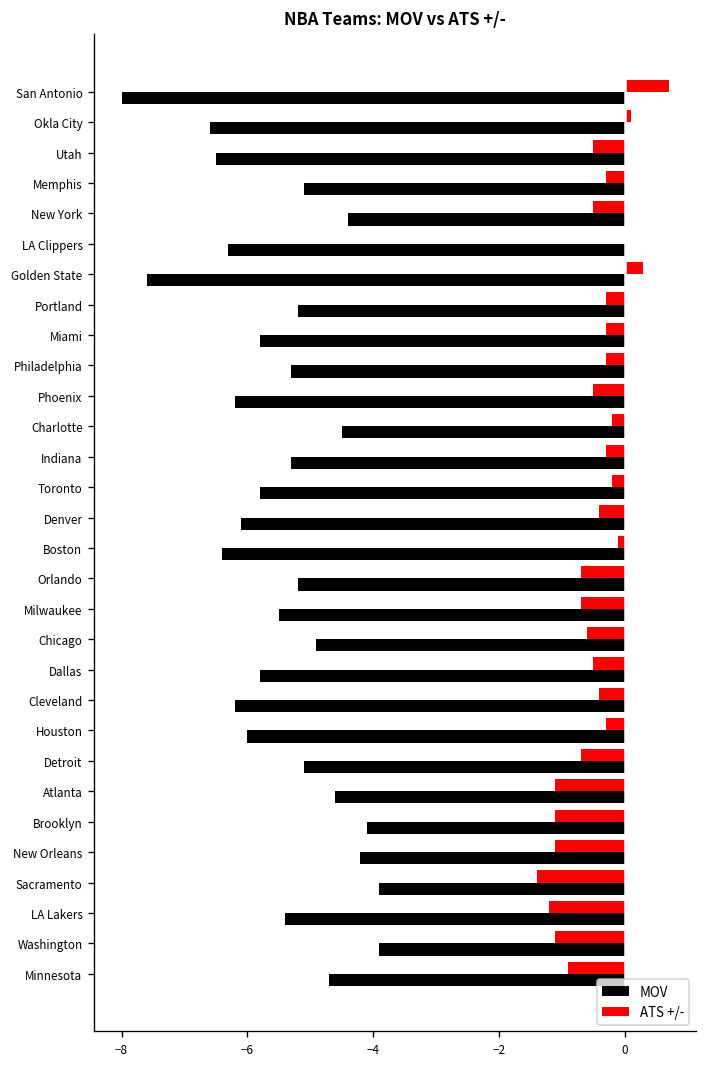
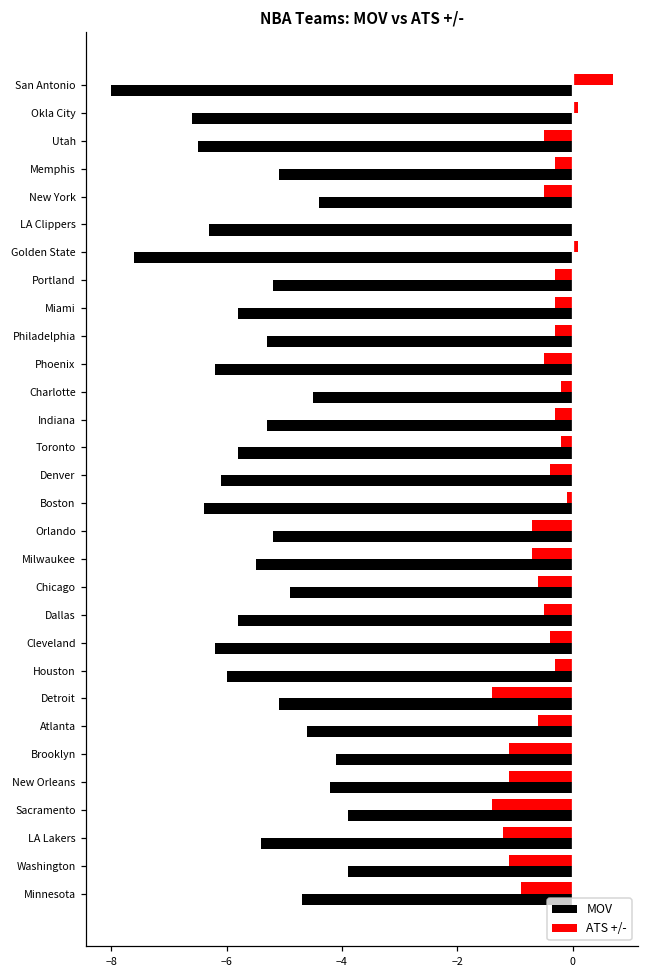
  {
    "MOV": {
      "San Antonio": -8.0,
      "Okla City": -6.6,
      "Utah": -6.5,
      "Memphis": -5.1,
      "New York": -4.4,
      "LA Clippers": -6.3,
      "Golden State": -7.6,
      "Portland": -5.2,
      "Miami": -5.8,
      "Philadelphia": -5.3,
      "Phoenix": -6.2,
      "Charlotte": -4.5,
      "Indiana": -5.3,
      "Toronto": -5.8,
      "Denver": -6.1,
      "Boston": -6.4,
      "Orlando": -5.2,
      "Milwaukee": -5.5,
      "Chicago": -4.9,
      "Dallas": -5.8,
      "Cleveland": -6.2,
      "Houston": -6.0,
      "Detroit": -5.1,
      "Atlanta": -4.6,
      "Brooklyn": -4.1,
      "New Orleans": -4.2,
      "Sacramento": -3.9,
      "LA Lakers": -5.4,
      "Washington": -3.9,
      "Minnesota": -4.7
    },
    "ATS +/-": {
      "San Antonio": 0.7,
      "Okla City": 0.1,
      "Utah": -0.5,
      "Memphis": -0.3,
      "New York": -0.5,
      "LA Clippers": 0.0,
-     "Golden State": 0.3,
+     "Golden State": 0.1,
      "Portland": -0.3,
      "Miami": -0.3,
      "Philadelphia": -0.3,
      "Phoenix": -0.5,
      "Charlotte": -0.2,
      "Indiana": -0.3,
      "Toronto": -0.2,
      "Denver": -0.4,
      "Boston": -0.1,
      "Orlando": -0.7,
      "Milwaukee": -0.7,
      "Chicago": -0.6,
      "Dallas": -0.5,
      "Cleveland": -0.4,
      "Houston": -0.3,
-     "Detroit": -0.7,
-     "Atlanta": -1.1,
+     "Detroit": -1.4,
+     "Atlanta": -0.6,
      "Brooklyn": -1.1,
      "New Orleans": -1.1,
      "Sacramento": -1.4,
      "LA Lakers": -1.2,
      "Washington": -1.1,
      "Minnesota": -0.9
    }
  }
